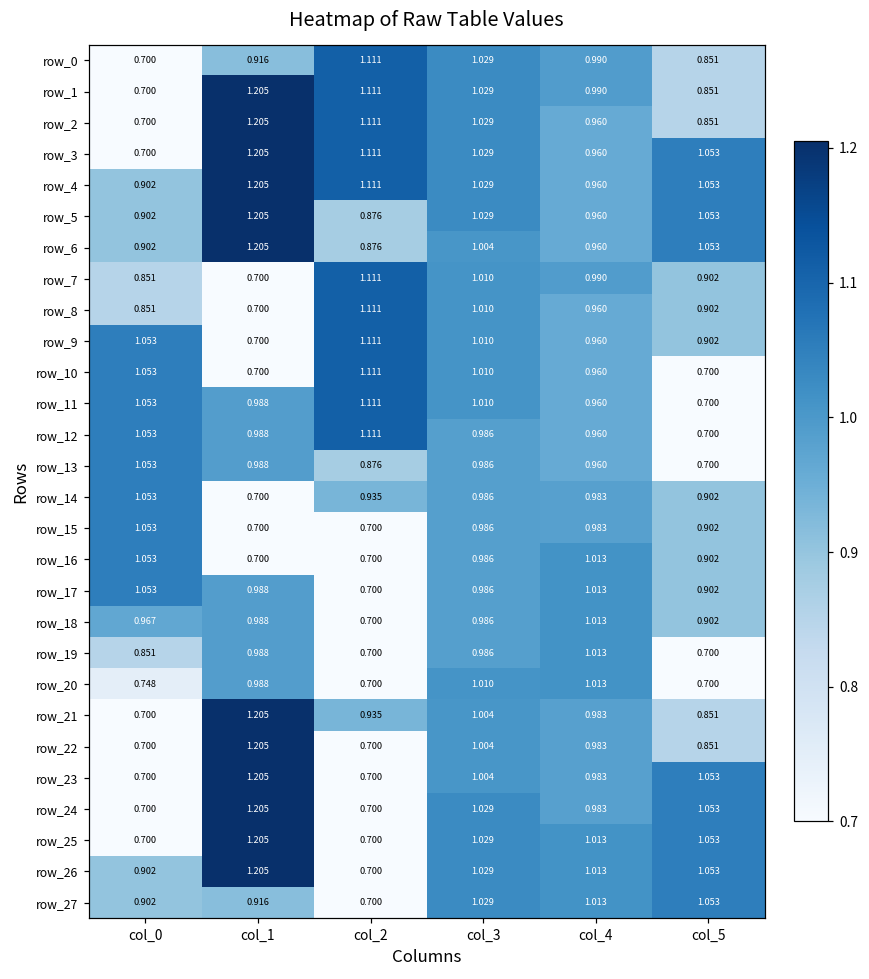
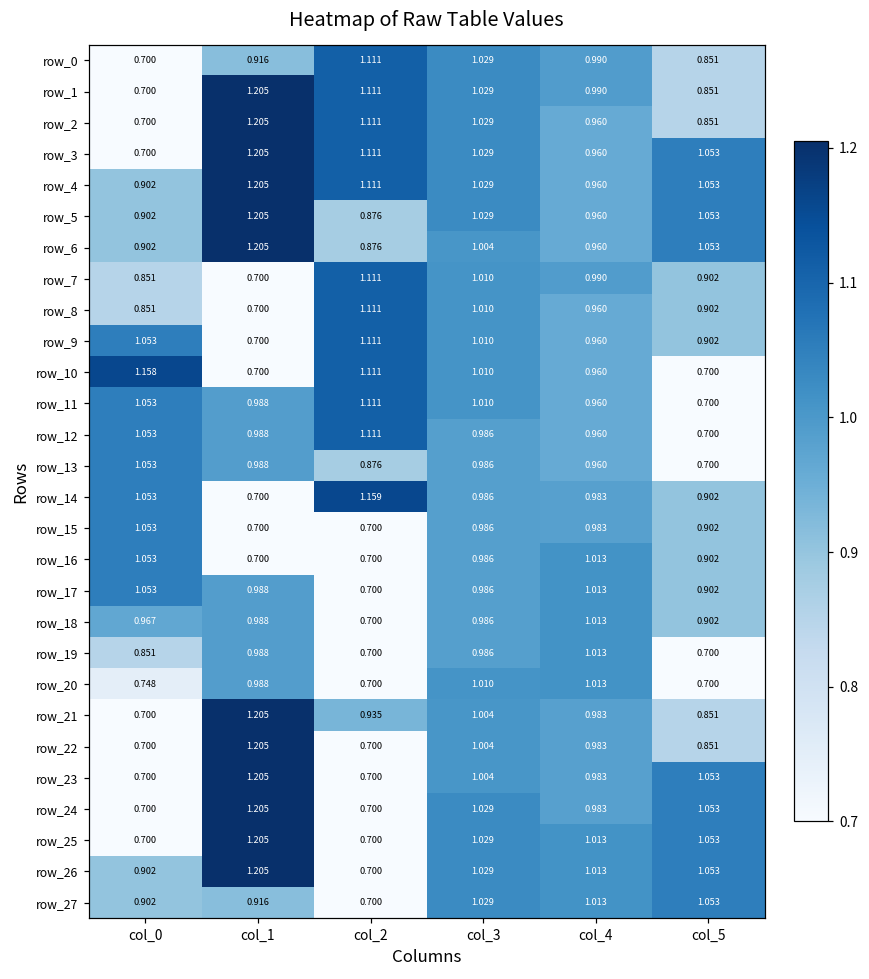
  {
    "row_0": {
      "col_0": 0.700,
      "col_1": 0.916,
      "col_2": 1.111,
      "col_3": 1.029,
      "col_4": 0.990,
      "col_5": 0.851
    },
    "row_1": {
      "col_0": 0.700,
      "col_1": 1.205,
      "col_2": 1.111,
      "col_3": 1.029,
      "col_4": 0.990,
      "col_5": 0.851
    },
    "row_2": {
      "col_0": 0.700,
      "col_1": 1.205,
      "col_2": 1.111,
      "col_3": 1.029,
      "col_4": 0.960,
      "col_5": 0.851
    },
    "row_3": {
      "col_0": 0.700,
      "col_1": 1.205,
      "col_2": 1.111,
      "col_3": 1.029,
      "col_4": 0.960,
      "col_5": 1.053
    },
    "row_4": {
      "col_0": 0.902,
      "col_1": 1.205,
      "col_2": 1.111,
      "col_3": 1.029,
      "col_4": 0.960,
      "col_5": 1.053
    },
    "row_5": {
      "col_0": 0.902,
      "col_1": 1.205,
      "col_2": 0.876,
      "col_3": 1.029,
      "col_4": 0.960,
      "col_5": 1.053
    },
    "row_6": {
      "col_0": 0.902,
      "col_1": 1.205,
      "col_2": 0.876,
      "col_3": 1.004,
      "col_4": 0.960,
      "col_5": 1.053
    },
    "row_7": {
      "col_0": 0.851,
      "col_1": 0.700,
      "col_2": 1.111,
      "col_3": 1.010,
      "col_4": 0.990,
      "col_5": 0.902
    },
    "row_8": {
      "col_0": 0.851,
      "col_1": 0.700,
      "col_2": 1.111,
      "col_3": 1.010,
      "col_4": 0.960,
      "col_5": 0.902
    },
    "row_9": {
      "col_0": 1.053,
      "col_1": 0.700,
      "col_2": 1.111,
      "col_3": 1.010,
      "col_4": 0.960,
      "col_5": 0.902
    },
    "row_10": {
-     "col_0": 1.053,
+     "col_0": 1.158,
      "col_1": 0.700,
      "col_2": 1.111,
      "col_3": 1.010,
      "col_4": 0.960,
      "col_5": 0.700
    },
    "row_11": {
      "col_0": 1.053,
      "col_1": 0.988,
      "col_2": 1.111,
      "col_3": 1.010,
      "col_4": 0.960,
      "col_5": 0.700
    },
    "row_12": {
      "col_0": 1.053,
      "col_1": 0.988,
      "col_2": 1.111,
      "col_3": 0.986,
      "col_4": 0.960,
      "col_5": 0.700
    },
    "row_13": {
      "col_0": 1.053,
      "col_1": 0.988,
      "col_2": 0.876,
      "col_3": 0.986,
      "col_4": 0.960,
      "col_5": 0.700
    },
    "row_14": {
      "col_0": 1.053,
      "col_1": 0.700,
-     "col_2": 0.935,
+     "col_2": 1.159,
      "col_3": 0.986,
      "col_4": 0.983,
      "col_5": 0.902
    },
    "row_15": {
      "col_0": 1.053,
      "col_1": 0.700,
      "col_2": 0.700,
      "col_3": 0.986,
      "col_4": 0.983,
      "col_5": 0.902
    },
    "row_16": {
      "col_0": 1.053,
      "col_1": 0.700,
      "col_2": 0.700,
      "col_3": 0.986,
      "col_4": 1.013,
      "col_5": 0.902
    },
    "row_17": {
      "col_0": 1.053,
      "col_1": 0.988,
      "col_2": 0.700,
      "col_3": 0.986,
      "col_4": 1.013,
      "col_5": 0.902
    },
    "row_18": {
      "col_0": 0.967,
      "col_1": 0.988,
      "col_2": 0.700,
      "col_3": 0.986,
      "col_4": 1.013,
      "col_5": 0.902
    },
    "row_19": {
      "col_0": 0.851,
      "col_1": 0.988,
      "col_2": 0.700,
      "col_3": 0.986,
      "col_4": 1.013,
      "col_5": 0.700
    },
    "row_20": {
      "col_0": 0.748,
      "col_1": 0.988,
      "col_2": 0.700,
      "col_3": 1.010,
      "col_4": 1.013,
      "col_5": 0.700
    },
    "row_21": {
      "col_0": 0.700,
      "col_1": 1.205,
      "col_2": 0.935,
      "col_3": 1.004,
      "col_4": 0.983,
      "col_5": 0.851
    },
    "row_22": {
      "col_0": 0.700,
      "col_1": 1.205,
      "col_2": 0.700,
      "col_3": 1.004,
      "col_4": 0.983,
      "col_5": 0.851
    },
    "row_23": {
      "col_0": 0.700,
      "col_1": 1.205,
      "col_2": 0.700,
      "col_3": 1.004,
      "col_4": 0.983,
      "col_5": 1.053
    },
    "row_24": {
      "col_0": 0.700,
      "col_1": 1.205,
      "col_2": 0.700,
      "col_3": 1.029,
      "col_4": 0.983,
      "col_5": 1.053
    },
    "row_25": {
      "col_0": 0.700,
      "col_1": 1.205,
      "col_2": 0.700,
      "col_3": 1.029,
      "col_4": 1.013,
      "col_5": 1.053
    },
    "row_26": {
      "col_0": 0.902,
      "col_1": 1.205,
      "col_2": 0.700,
      "col_3": 1.029,
      "col_4": 1.013,
      "col_5": 1.053
    },
    "row_27": {
      "col_0": 0.902,
      "col_1": 0.916,
      "col_2": 0.700,
      "col_3": 1.029,
      "col_4": 1.013,
      "col_5": 1.053
    }
  }
